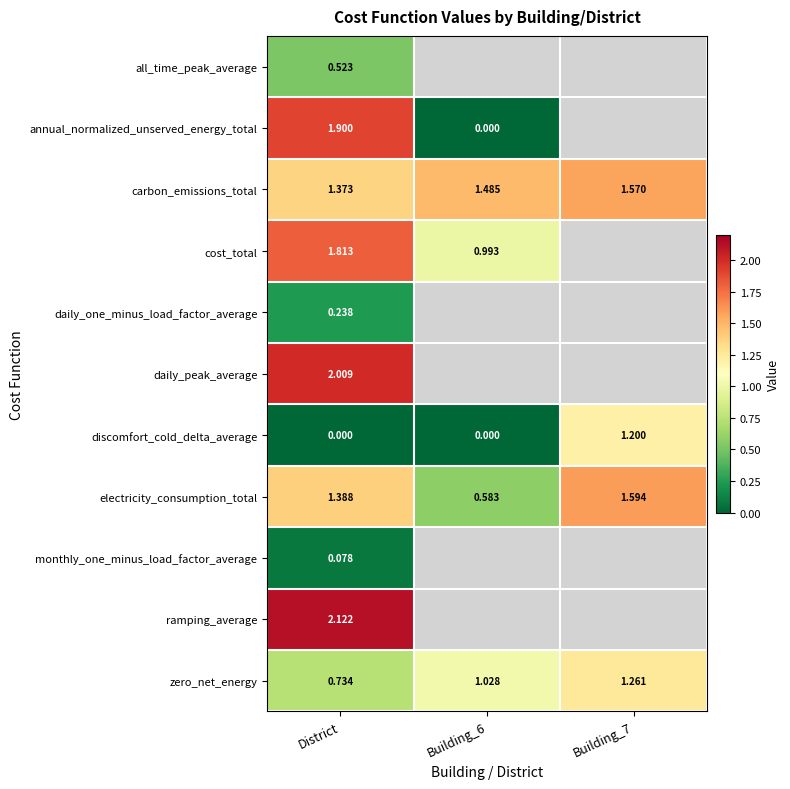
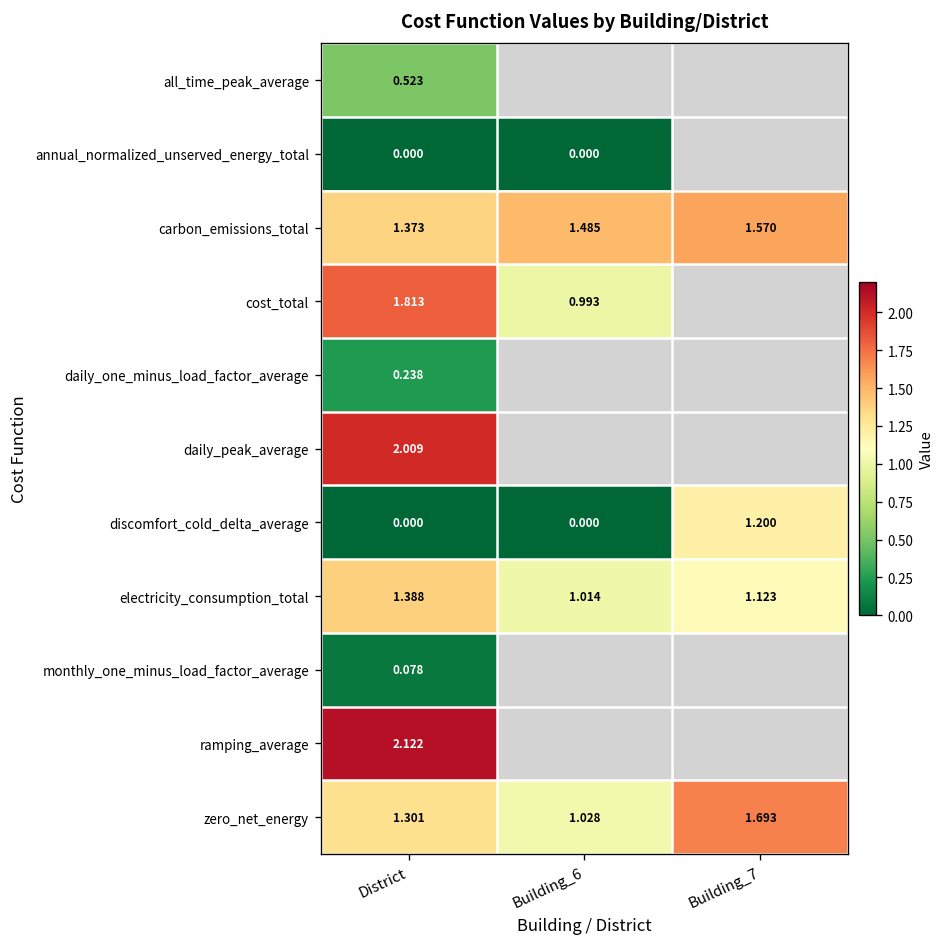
  {
    "all_time_peak_average": {
      "District": 0.523
    },
    "annual_normalized_unserved_energy_total": {
-     "District": 1.900,
+     "District": 0.000,
      "Building_6": 0.000
    },
    "carbon_emissions_total": {
      "District": 1.373,
      "Building_6": 1.485,
      "Building_7": 1.570
    },
    "cost_total": {
      "District": 1.813,
      "Building_6": 0.993
    },
    "daily_one_minus_load_factor_average": {
      "District": 0.238
    },
    "daily_peak_average": {
      "District": 2.009
    },
    "discomfort_cold_delta_average": {
      "District": 0.000,
      "Building_6": 0.000,
      "Building_7": 1.200
    },
    "electricity_consumption_total": {
      "District": 1.388,
-     "Building_6": 0.583,
-     "Building_7": 1.594
+     "Building_6": 1.014,
+     "Building_7": 1.123
    },
    "monthly_one_minus_load_factor_average": {
      "District": 0.078
    },
    "ramping_average": {
      "District": 2.122
    },
    "zero_net_energy": {
-     "District": 0.734,
+     "District": 1.301,
      "Building_6": 1.028,
-     "Building_7": 1.261
+     "Building_7": 1.693
    }
  }
